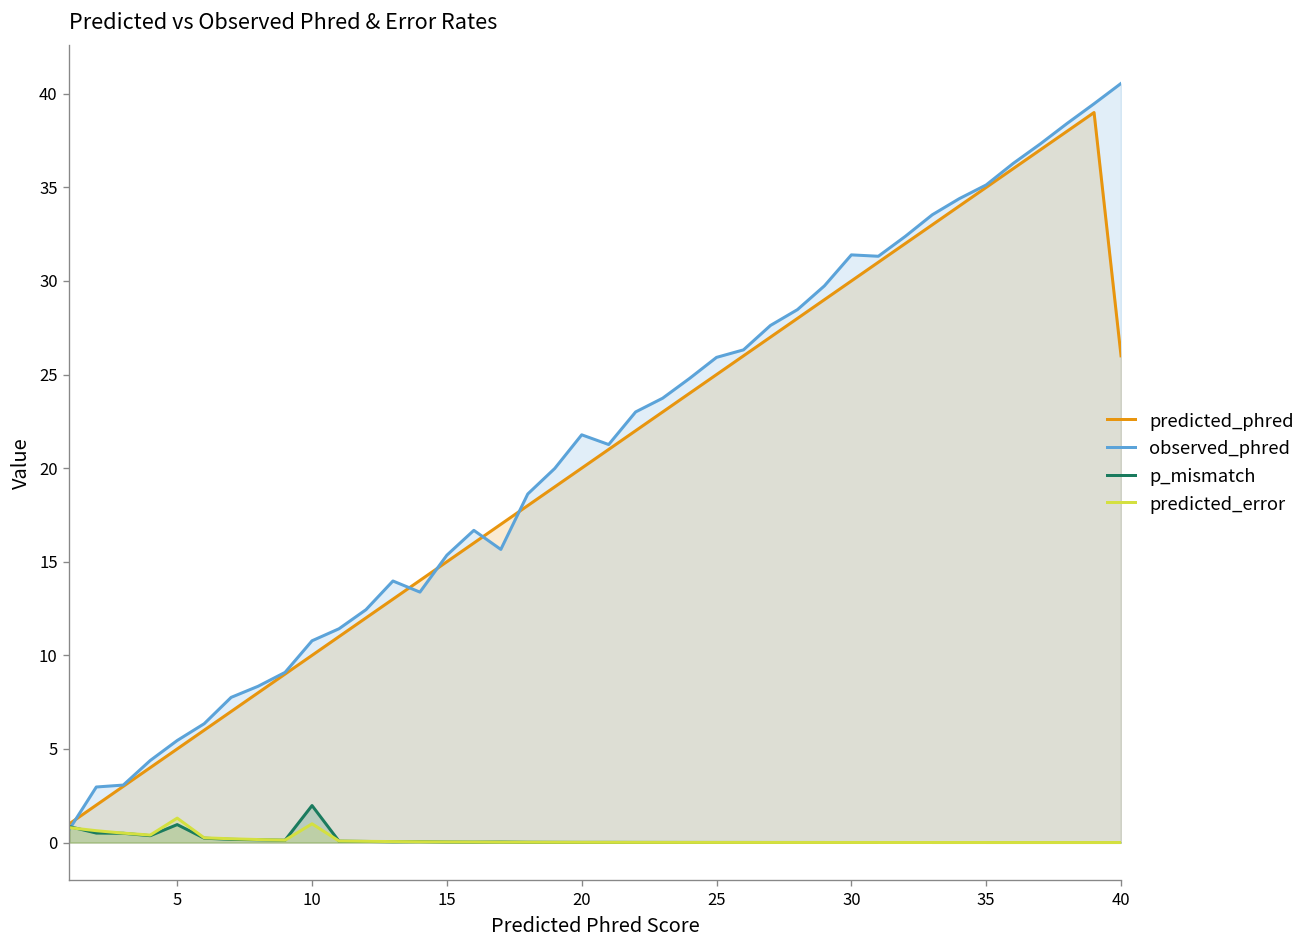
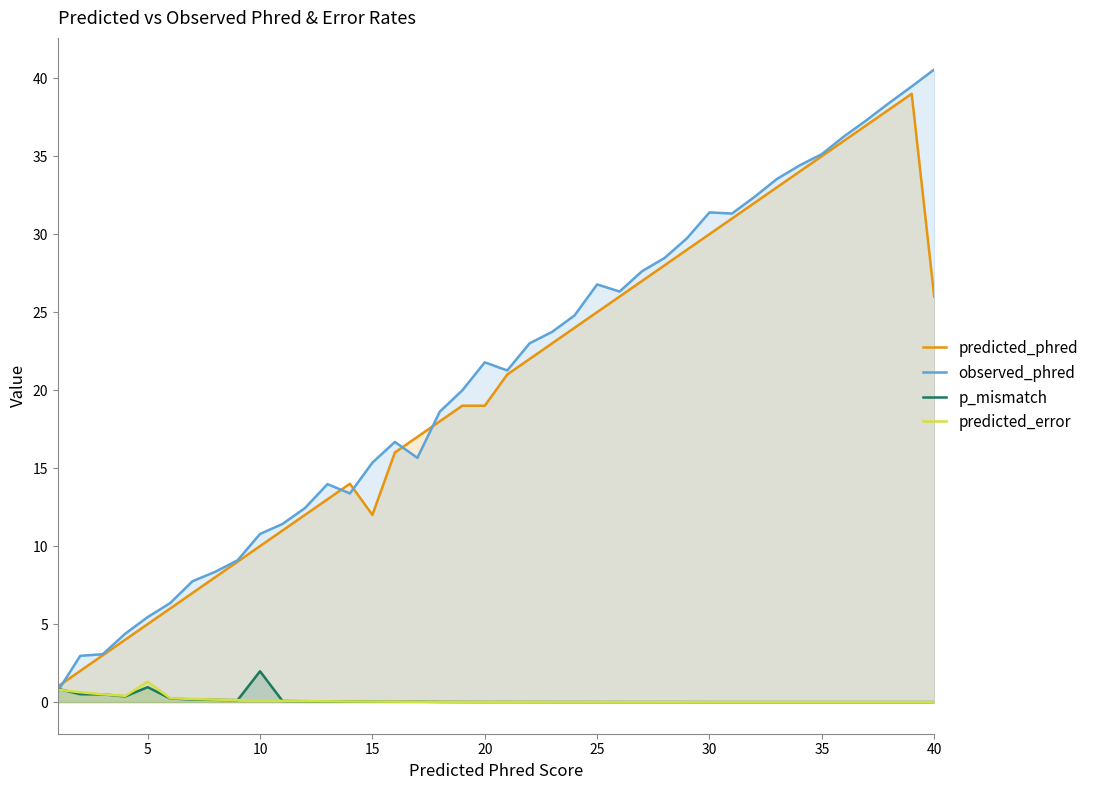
  {
    "predicted_phred": {
      "5": 5,
      "10": 10,
-     "15": 15,
-     "20": 20,
+     "15": 12,
+     "20": 19,
      "25": 25,
      "30": 30,
      "40": 26
    },
    "observed_phred": {
      "5": 5.5,
      "10": 10.8,
      "15": 15.4,
      "20": 21.8,
-     "25": 25.9,
+     "25": 26.8,
      "30": 31.4,
      "40": 40.6
    },
    "p_mismatch": {
      "5": 1.0,
      "10": 2.0
    },
    "predicted_error": {
      "5": 1.3,
-     "10": 1.0
+     "10": 0.1
    }
  }
